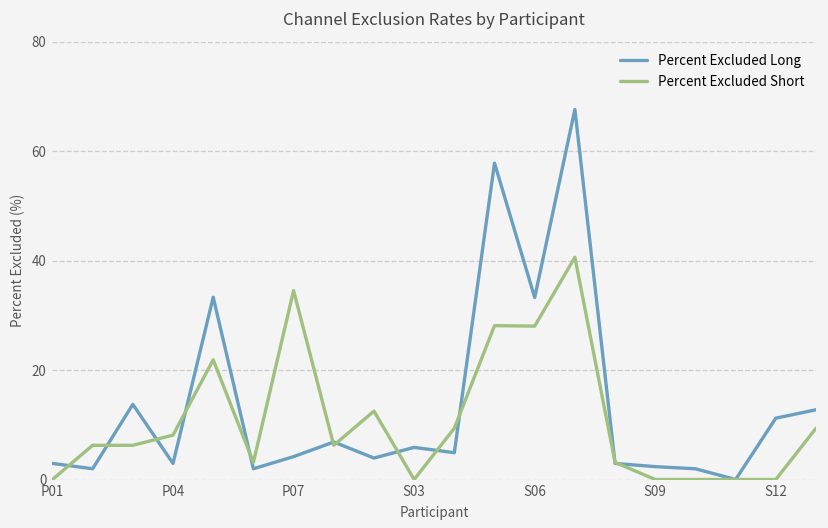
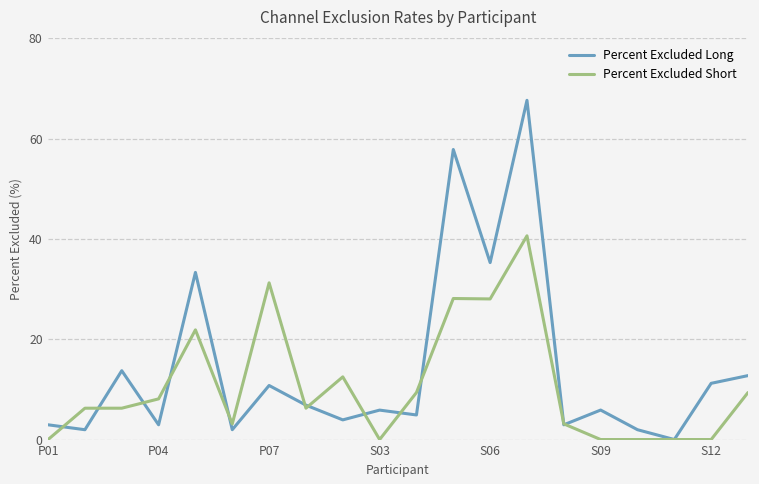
  {
    "Percent Excluded Long": {
      "P01": 3,
      "P04": 3,
-     "P07": 4,
+     "P07": 11,
      "S03": 6,
-     "S06": 33,
-     "S09": 2,
+     "S06": 35,
+     "S09": 6,
      "S12": 11
    },
    "Percent Excluded Short": {
      "P01": 0,
      "P04": 8,
-     "P07": 35,
+     "P07": 31,
      "S03": 0,
      "S06": 28,
      "S09": 0,
      "S12": 0
    }
  }
